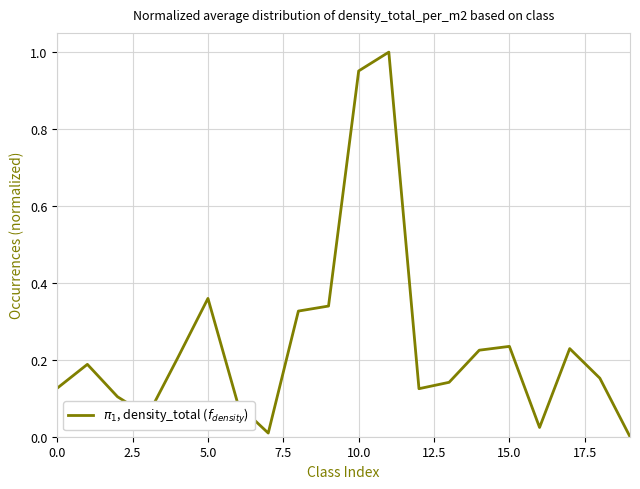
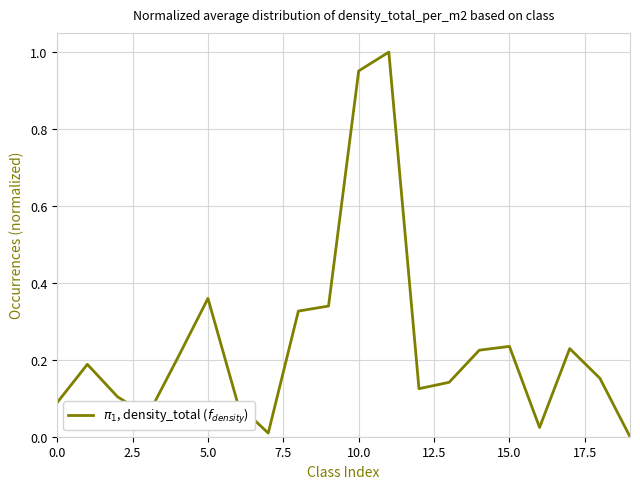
  {
-   "0.0": 0.13,
+   "0.0": 0.09,
    "5.0": 0.36,
    "10.0": 0.95,
    "15.0": 0.23
  }
